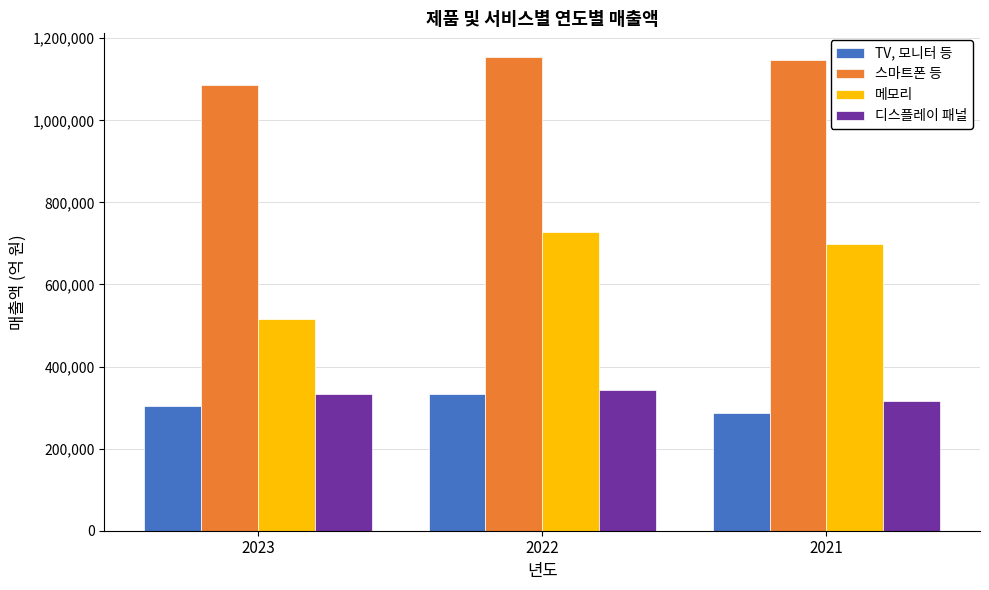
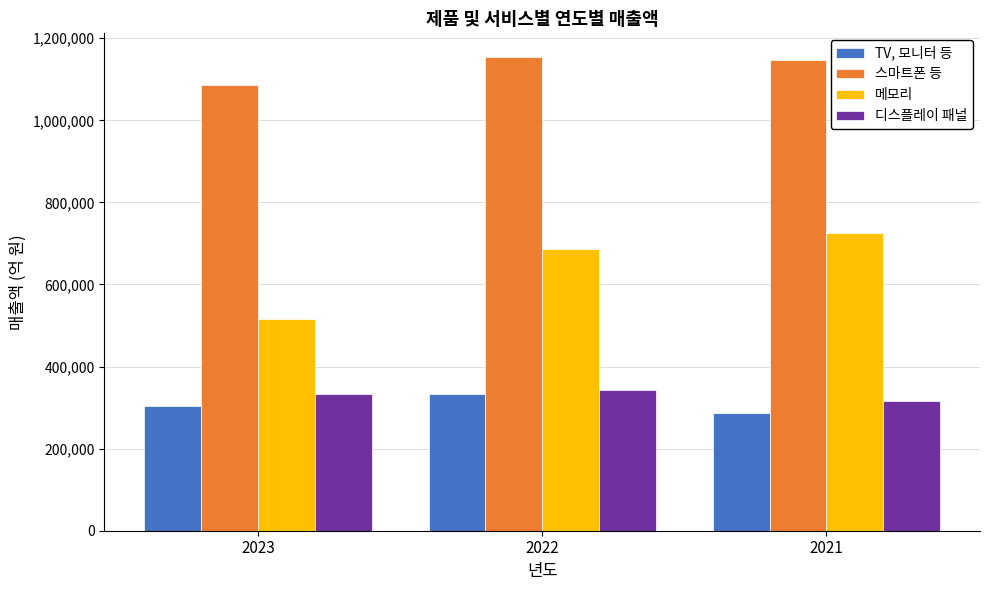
  {
    "TV, 모니터 등": {
      "2023": "300,000",
      "2022": "330,000",
      "2021": "290,000"
    },
    "스마트폰 등": {
      "2023": "1,090,000",
      "2022": "1,150,000",
      "2021": "1,150,000"
    },
    "메모리": {
      "2023": "520,000",
-     "2022": "730,000",
-     "2021": "700,000"
+     "2022": "690,000",
+     "2021": "730,000"
    },
    "디스플레이 패널": {
      "2023": "330,000",
      "2022": "340,000",
      "2021": "320,000"
    }
  }
